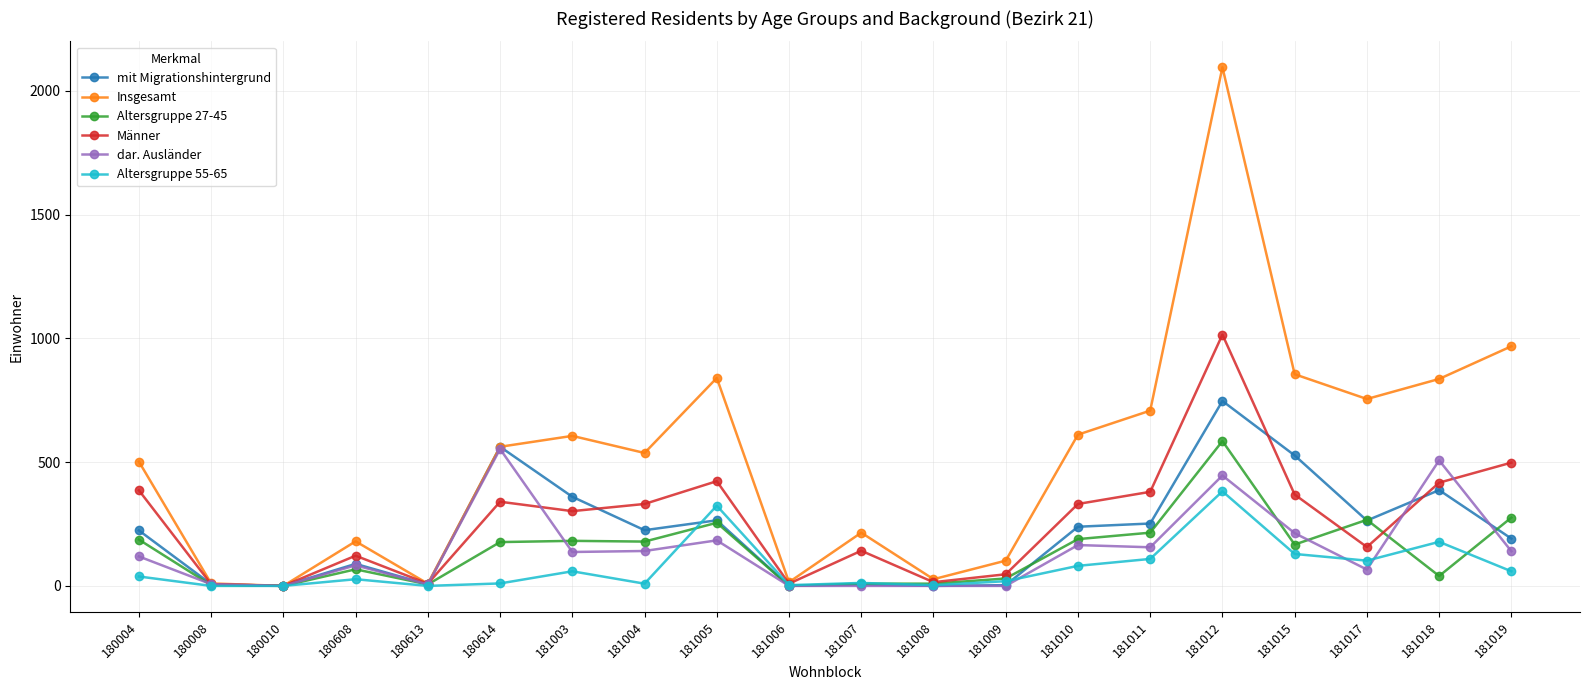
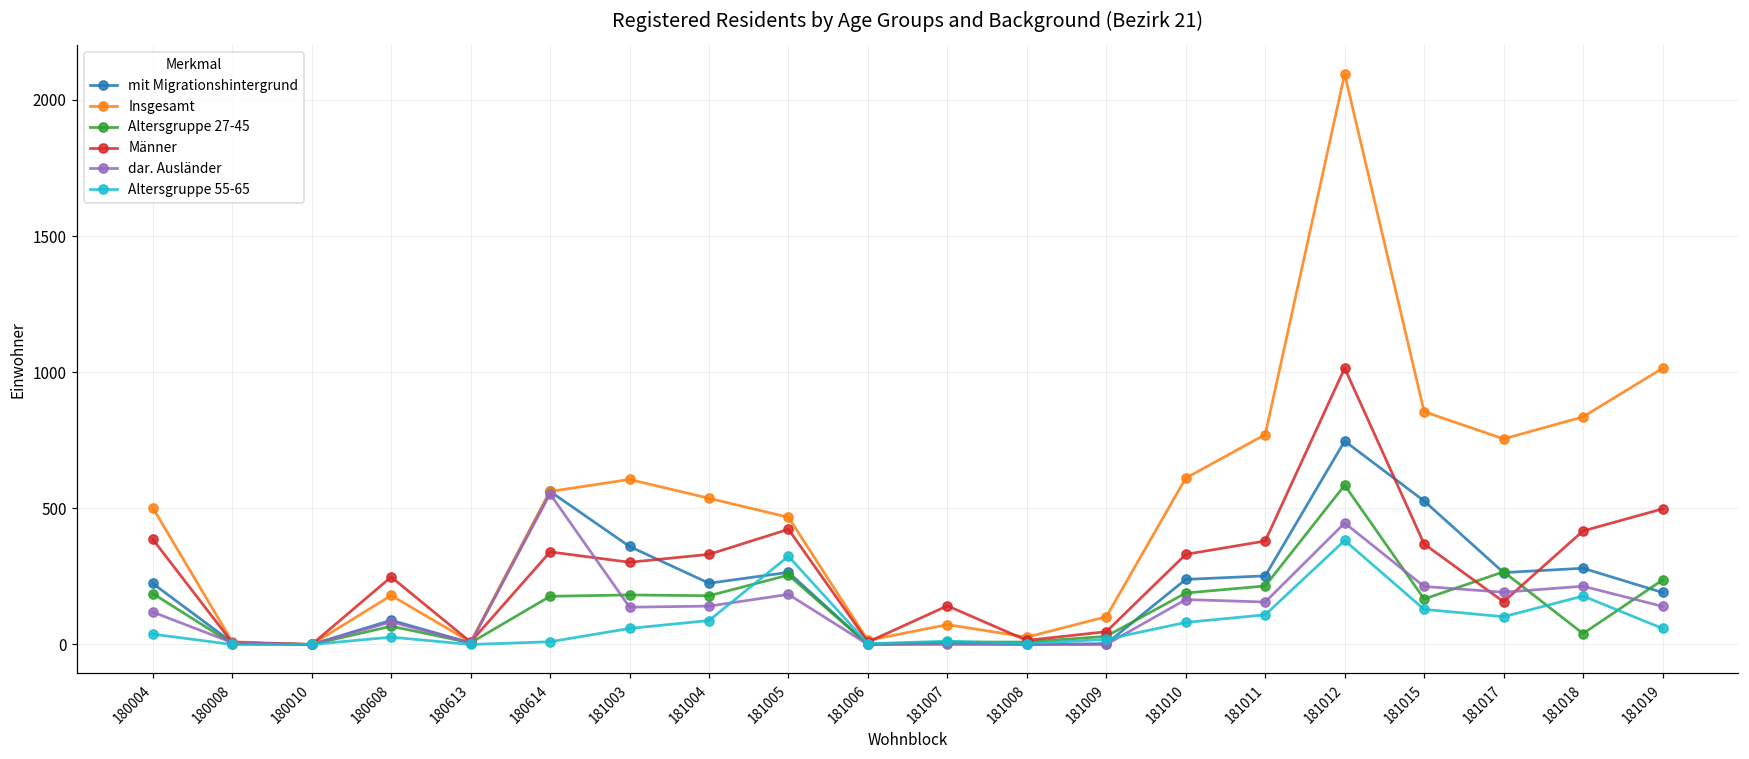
  {
    "mit Migrationshintergrund": {
      "180004": 220,
      "181003": 360,
      "181004": 230,
      "181010": 240,
      "181011": 250,
      "181012": 750,
      "181015": 530,
-     "181018": 390,
+     "181018": 280,
      "181019": 190
    },
    "Insgesamt": {
      "180004": 500,
      "180608": 180,
      "181003": 610,
      "181004": 540,
-     "181005": 840,
-     "181007": 220,
+     "181005": 470,
+     "181007": 70,
      "181008": 30,
      "181009": 100,
      "181010": 610,
-     "181011": 710,
+     "181011": 770,
      "181012": 2100,
      "181015": 860,
      "181017": 760,
      "181018": 840,
-     "181019": 970
+     "181019": 1010
    },
    "Altersgruppe 27-45": {
      "180004": 190,
      "180608": 70,
      "180614": 180,
      "181003": 180,
      "181004": 180,
      "181009": 30,
      "181010": 190,
      "181011": 220,
      "181012": 590,
      "181015": 170,
      "181018": 40,
-     "181019": 280
+     "181019": 240
    },
    "Männer": {
      "180004": 390,
-     "180608": 120,
+     "180608": 250,
      "180614": 340,
      "181003": 300,
      "181004": 330,
      "181005": 420,
      "181007": 140,
      "181009": 50,
      "181010": 330,
      "181011": 380,
      "181012": 1020,
      "181015": 370,
      "181017": 160,
      "181018": 420,
      "181019": 500
    },
    "dar. Ausländer": {
      "180004": 120,
      "181003": 140,
      "181004": 140,
      "181005": 180,
      "181010": 170,
      "181011": 160,
      "181012": 450,
      "181015": 210,
-     "181017": 70,
-     "181018": 510,
+     "181017": 190,
+     "181018": 210,
      "181019": 140
    },
    "Altersgruppe 55-65": {
      "180004": 40,
      "180608": 30,
      "180614": 10,
      "181003": 60,
-     "181004": 10,
+     "181004": 90,
      "181005": 320,
      "181009": 20,
      "181010": 80,
      "181011": 110,
      "181012": 380,
      "181015": 130,
      "181017": 100,
      "181018": 180,
      "181019": 60
    }
  }
